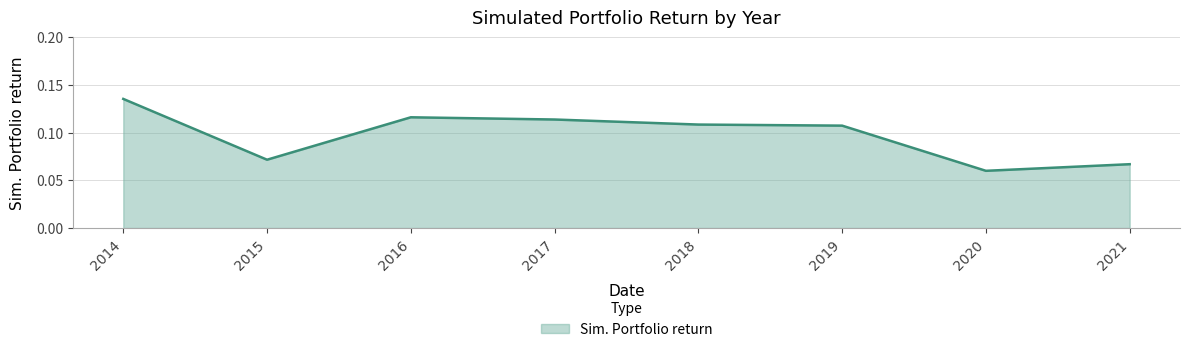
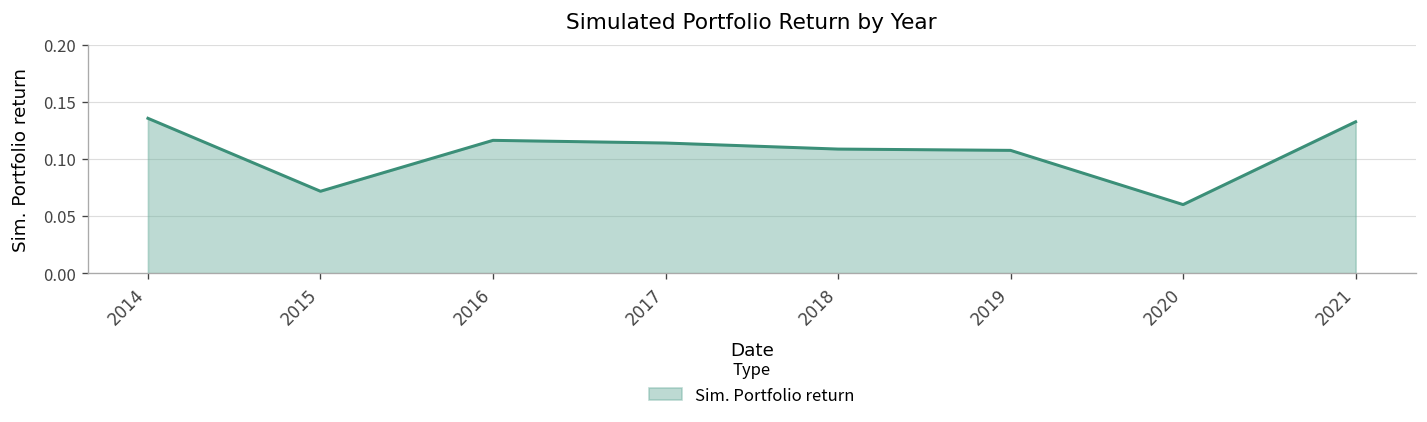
  {
    "2014": 0.14,
    "2015": 0.07,
    "2016": 0.12,
    "2017": 0.11,
    "2018": 0.11,
    "2019": 0.11,
    "2020": 0.06,
-   "2021": 0.07
+   "2021": 0.13
  }
